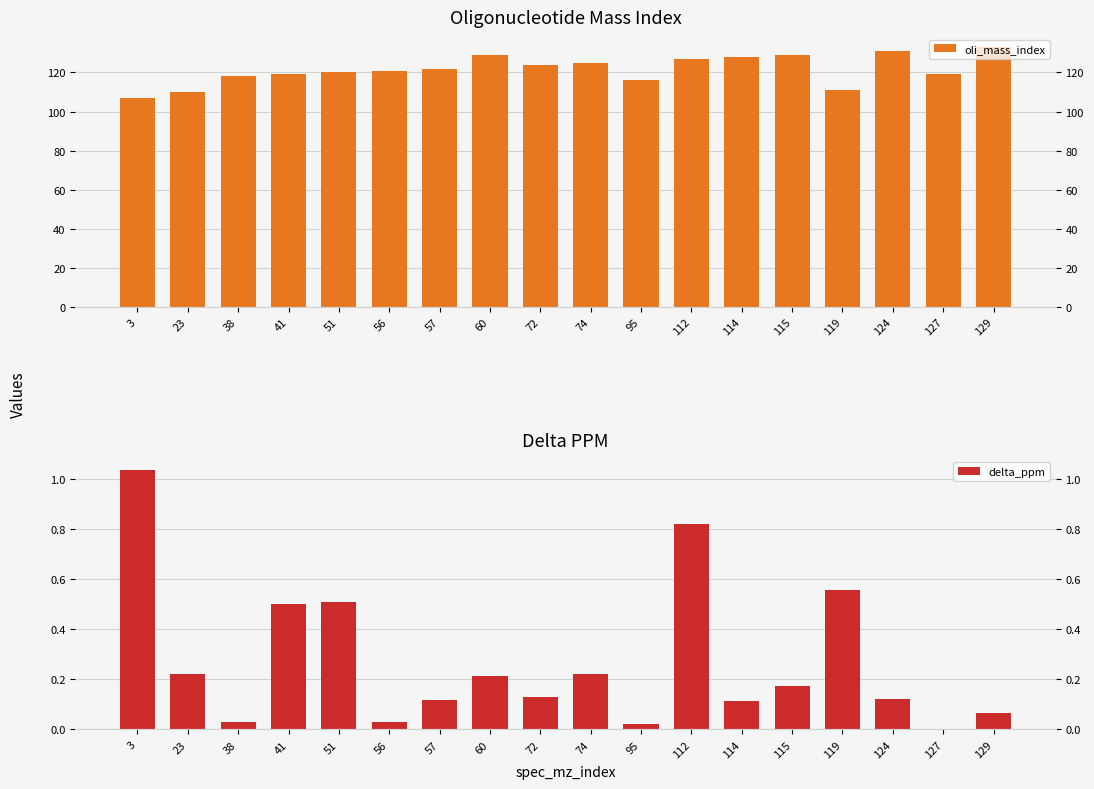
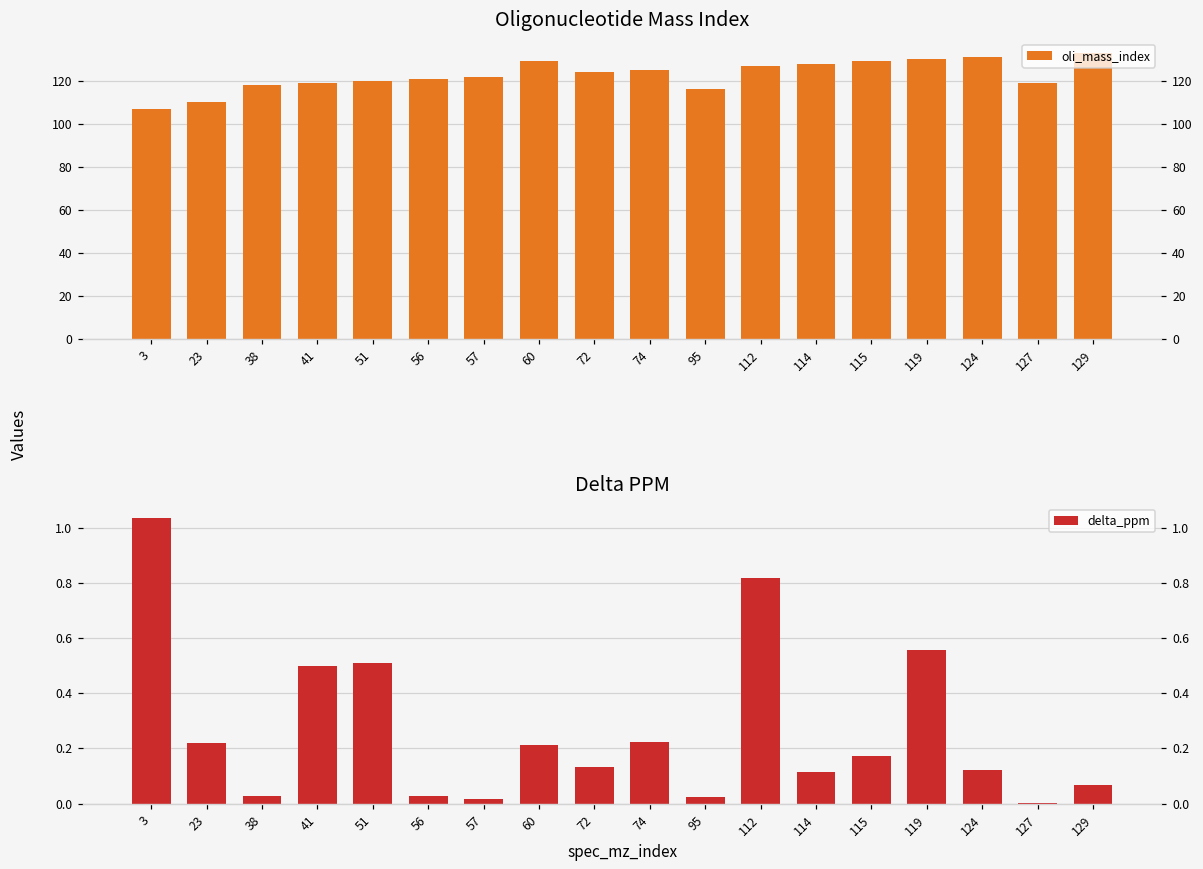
  {
    "Oligonucleotide Mass Index": {
      "3": 107,
      "23": 110,
      "38": 118,
      "41": 119,
      "51": 120,
      "56": 121,
      "57": 122,
      "60": 129,
      "72": 124,
      "74": 125,
      "95": 116,
      "112": 127,
      "114": 128,
      "115": 129,
-     "119": 111,
+     "119": 130,
      "124": 131,
      "127": 119
    },
    "Delta PPM": {
      "3": 1.04,
      "23": 0.22,
      "38": 0.03,
      "41": 0.50,
      "51": 0.51,
      "56": 0.03,
-     "57": 0.12,
+     "57": 0.02,
      "60": 0.21,
      "72": 0.13,
      "74": 0.22,
      "95": 0.02,
      "112": 0.82,
      "114": 0.11,
      "115": 0.17,
      "119": 0.56,
      "124": 0.12,
      "129": 0.07
    }
  }
